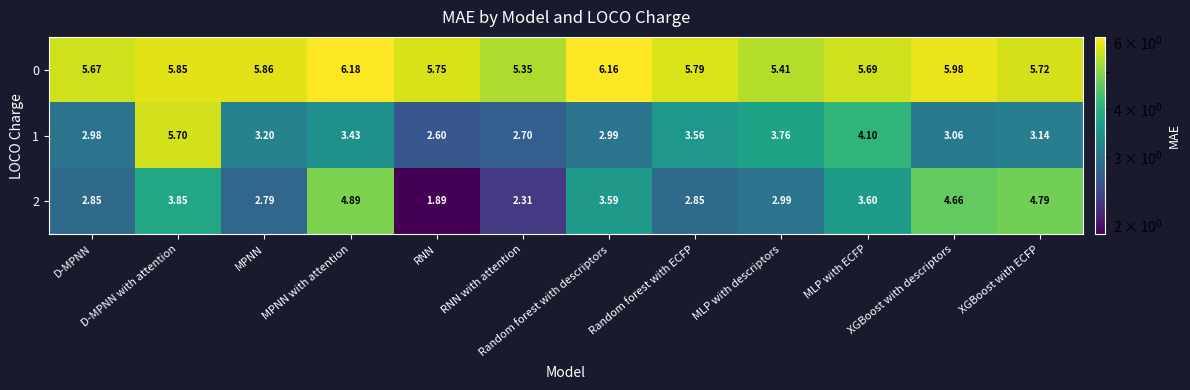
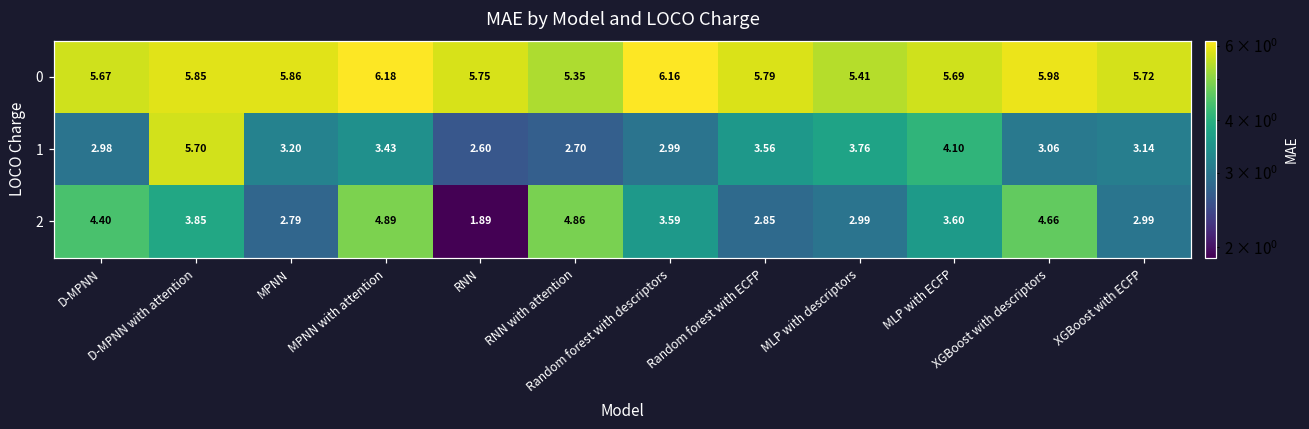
  {
    "0": {
      "D-MPNN": 5.67,
      "D-MPNN with attention": 5.85,
      "MPNN": 5.86,
      "MPNN with attention": 6.18,
      "RNN": 5.75,
      "RNN with attention": 5.35,
      "Random forest with descriptors": 6.16,
      "Random forest with ECFP": 5.79,
      "MLP with descriptors": 5.41,
      "MLP with ECFP": 5.69,
      "XGBoost with descriptors": 5.98,
      "XGBoost with ECFP": 5.72
    },
    "1": {
      "D-MPNN": 2.98,
      "D-MPNN with attention": 5.70,
      "MPNN": 3.20,
      "MPNN with attention": 3.43,
      "RNN": 2.60,
      "RNN with attention": 2.70,
      "Random forest with descriptors": 2.99,
      "Random forest with ECFP": 3.56,
      "MLP with descriptors": 3.76,
      "MLP with ECFP": 4.10,
      "XGBoost with descriptors": 3.06,
      "XGBoost with ECFP": 3.14
    },
    "2": {
-     "D-MPNN": 2.85,
+     "D-MPNN": 4.40,
      "D-MPNN with attention": 3.85,
      "MPNN": 2.79,
      "MPNN with attention": 4.89,
      "RNN": 1.89,
-     "RNN with attention": 2.31,
+     "RNN with attention": 4.86,
      "Random forest with descriptors": 3.59,
      "Random forest with ECFP": 2.85,
      "MLP with descriptors": 2.99,
      "MLP with ECFP": 3.60,
      "XGBoost with descriptors": 4.66,
-     "XGBoost with ECFP": 4.79
+     "XGBoost with ECFP": 2.99
    }
  }
